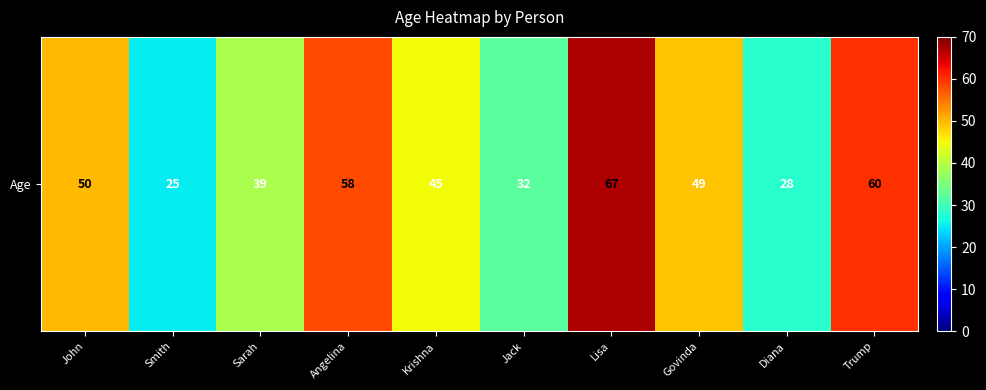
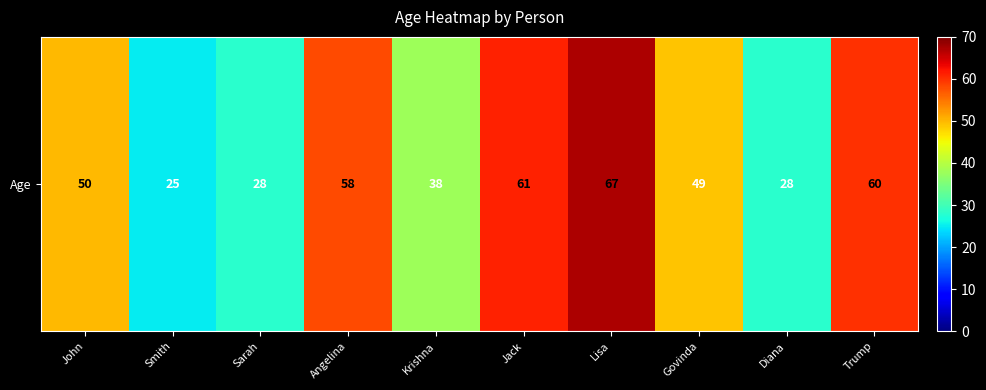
  {
    "Age": {
      "John": 50,
      "Smith": 25,
-     "Sarah": 39,
+     "Sarah": 28,
      "Angelina": 58,
-     "Krishna": 45,
-     "Jack": 32,
+     "Krishna": 38,
+     "Jack": 61,
      "Lisa": 67,
      "Govinda": 49,
      "Diana": 28,
      "Trump": 60
    }
  }
